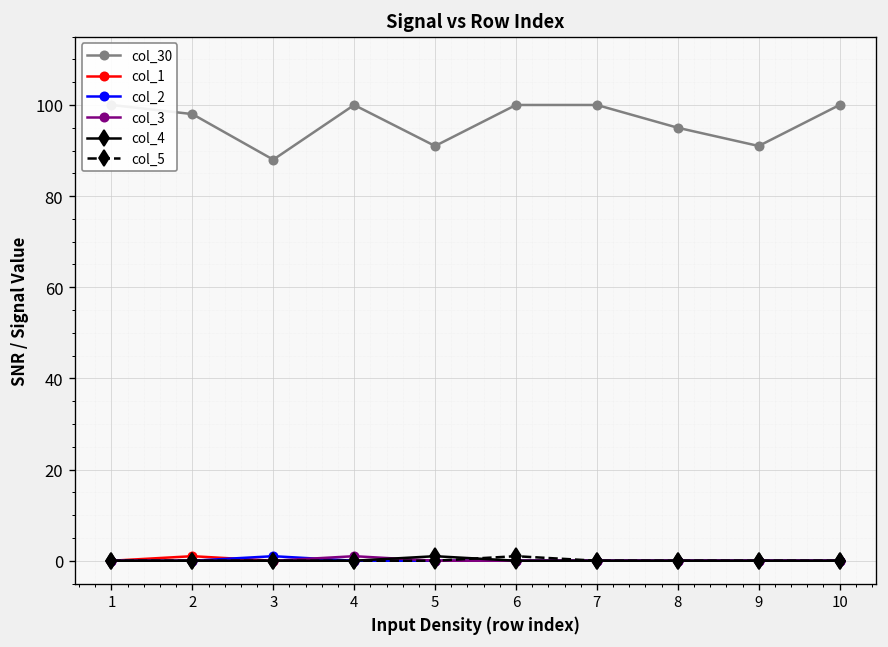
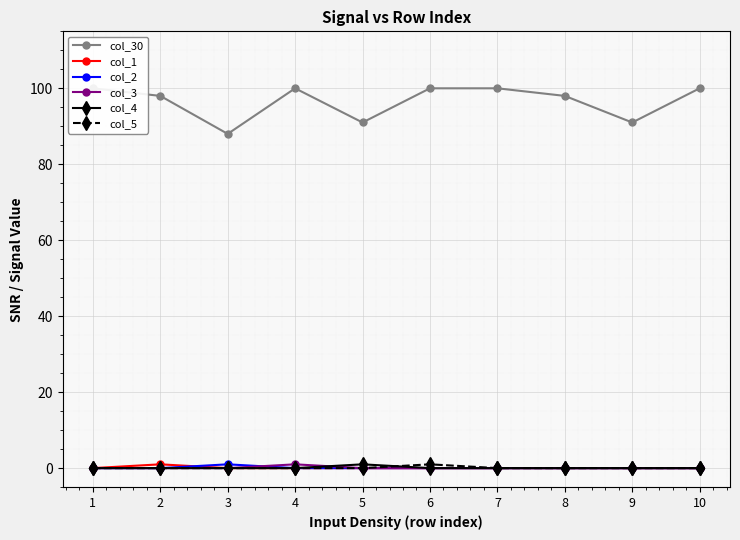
  {
    "col_30": {
      "2": 98,
      "3": 88,
      "4": 100,
      "5": 91,
      "6": 100,
      "7": 100,
-     "8": 95,
+     "8": 98,
      "9": 91,
      "10": 100
    },
    "col_1": {
      "2": 1
    },
    "col_2": {
      "3": 1
    },
    "col_3": {
      "4": 1
    }
  }
